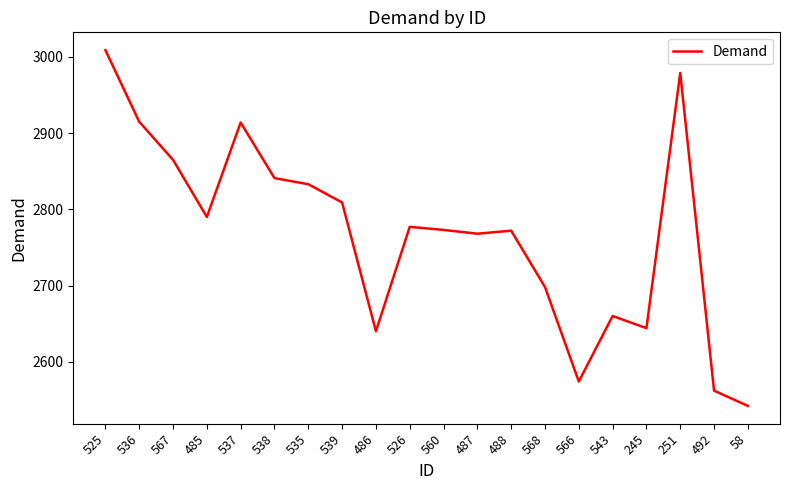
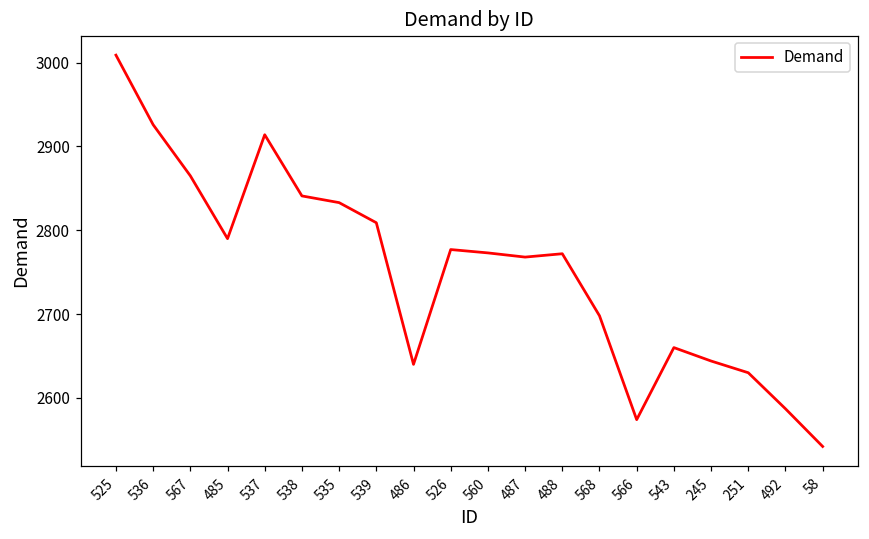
  {
    "525": 3010,
-   "536": 2920,
+   "536": 2930,
    "567": 2870,
    "485": 2790,
    "537": 2910,
    "538": 2840,
    "535": 2830,
    "539": 2810,
    "486": 2640,
    "526": 2780,
    "560": 2770,
    "487": 2770,
    "488": 2770,
    "568": 2700,
    "566": 2570,
    "543": 2660,
    "245": 2640,
-   "251": 2980,
-   "492": 2560,
+   "251": 2630,
+   "492": 2590,
    "58": 2540
  }
